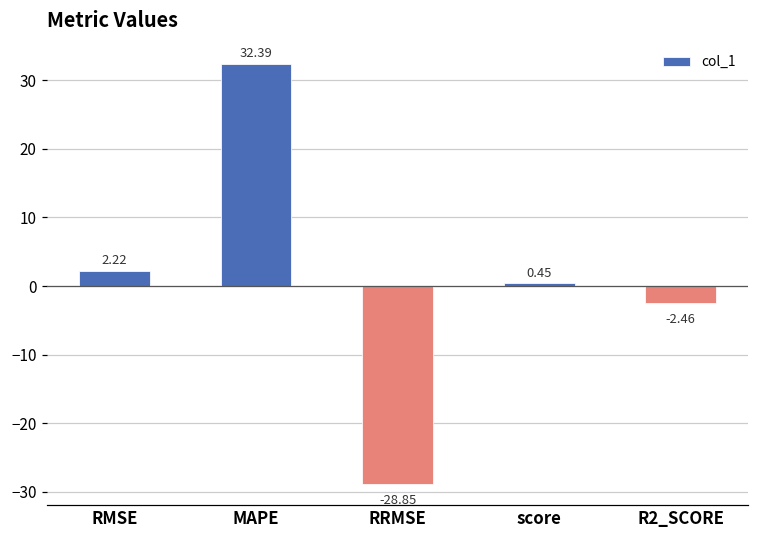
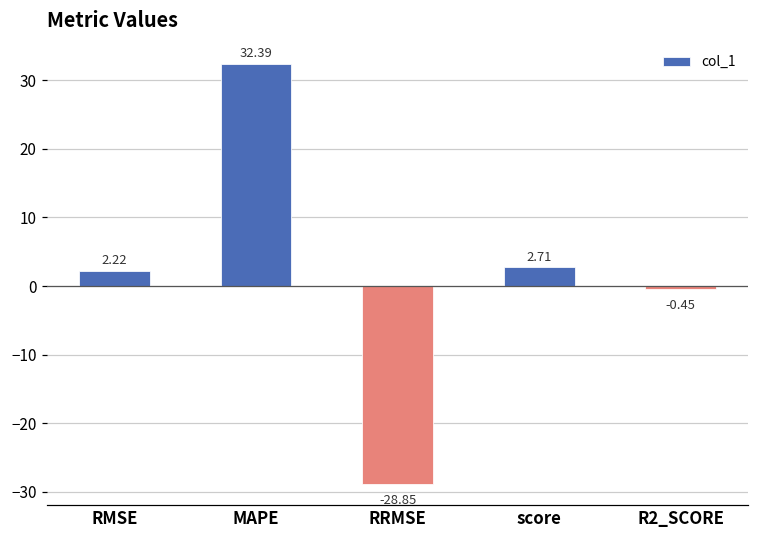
  {
    "RMSE": 2.22,
    "MAPE": 32.39,
    "RRMSE": -28.85,
-   "score": 0.45,
-   "R2_SCORE": -2.46
+   "score": 2.71,
+   "R2_SCORE": -0.45
  }
